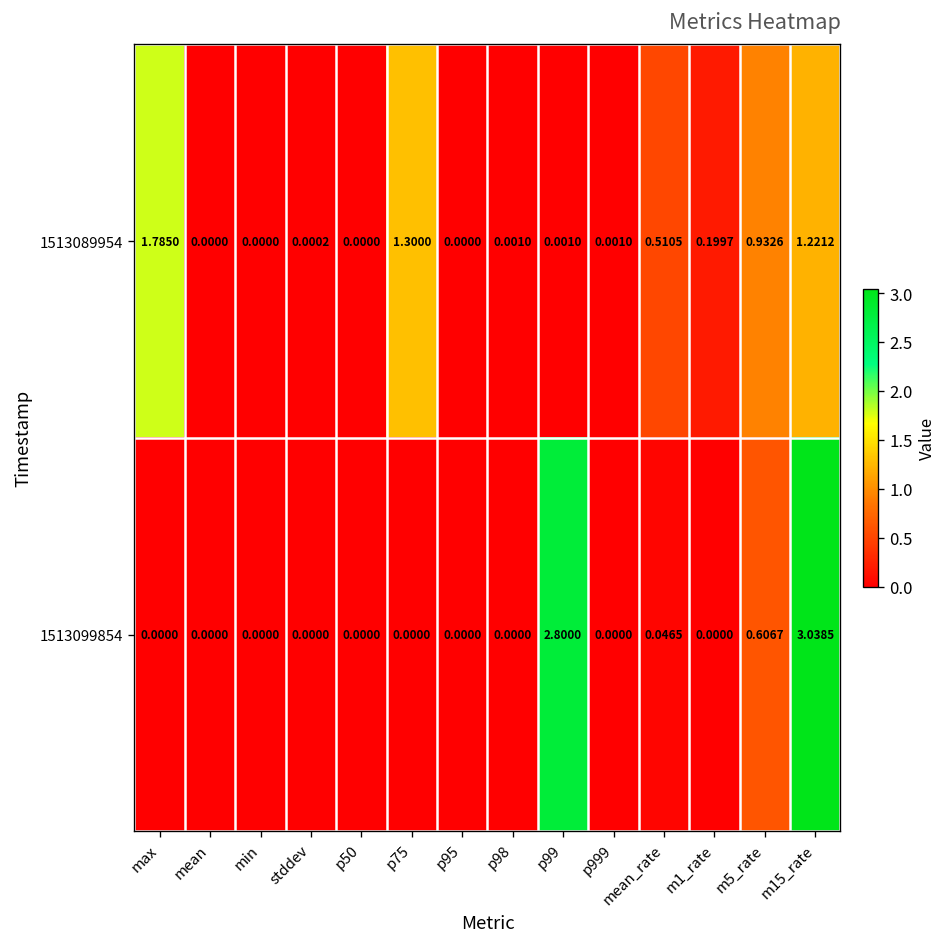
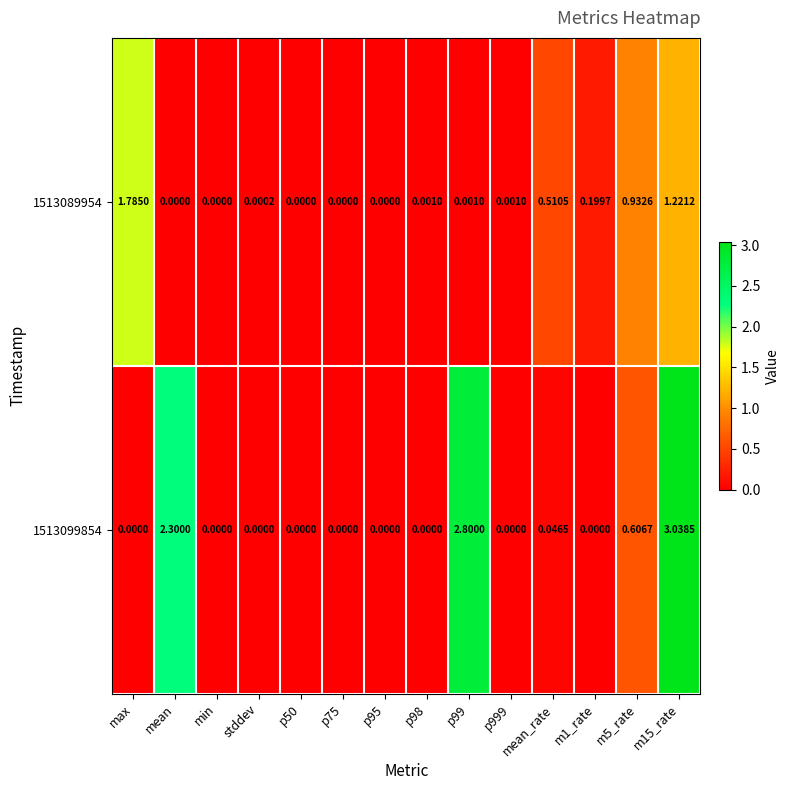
  {
    "1513089954": {
      "max": 1.7850,
      "mean": 0.0000,
      "min": 0.0000,
      "stddev": 0.0002,
      "p50": 0.0000,
-     "p75": 1.3000,
+     "p75": 0.0000,
      "p95": 0.0000,
      "p98": 0.0010,
      "p99": 0.0010,
      "p999": 0.0010,
      "mean_rate": 0.5105,
      "m1_rate": 0.1997,
      "m5_rate": 0.9326,
      "m15_rate": 1.2212
    },
    "1513099854": {
      "max": 0.0000,
-     "mean": 0.0000,
+     "mean": 2.3000,
      "min": 0.0000,
      "stddev": 0.0000,
      "p50": 0.0000,
      "p75": 0.0000,
      "p95": 0.0000,
      "p98": 0.0000,
      "p99": 2.8000,
      "p999": 0.0000,
      "mean_rate": 0.0465,
      "m1_rate": 0.0000,
      "m5_rate": 0.6067,
      "m15_rate": 3.0385
    }
  }
